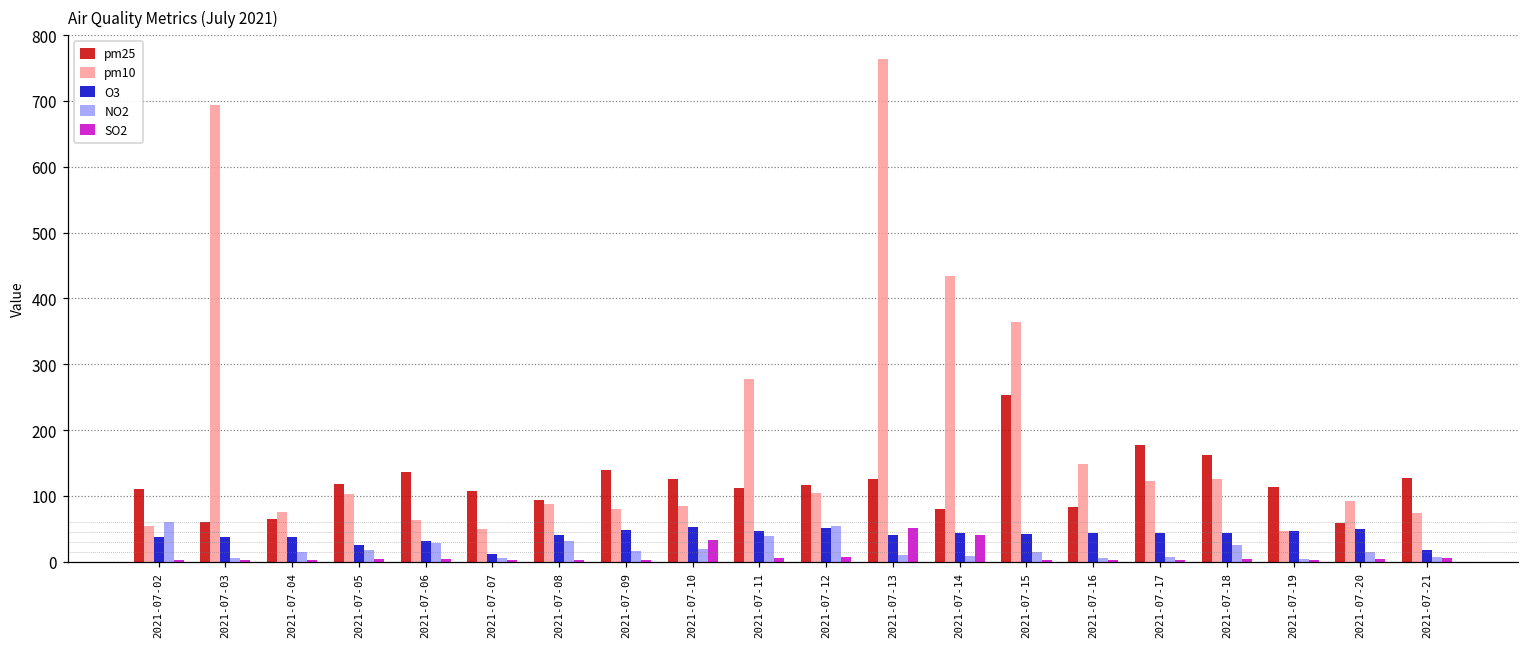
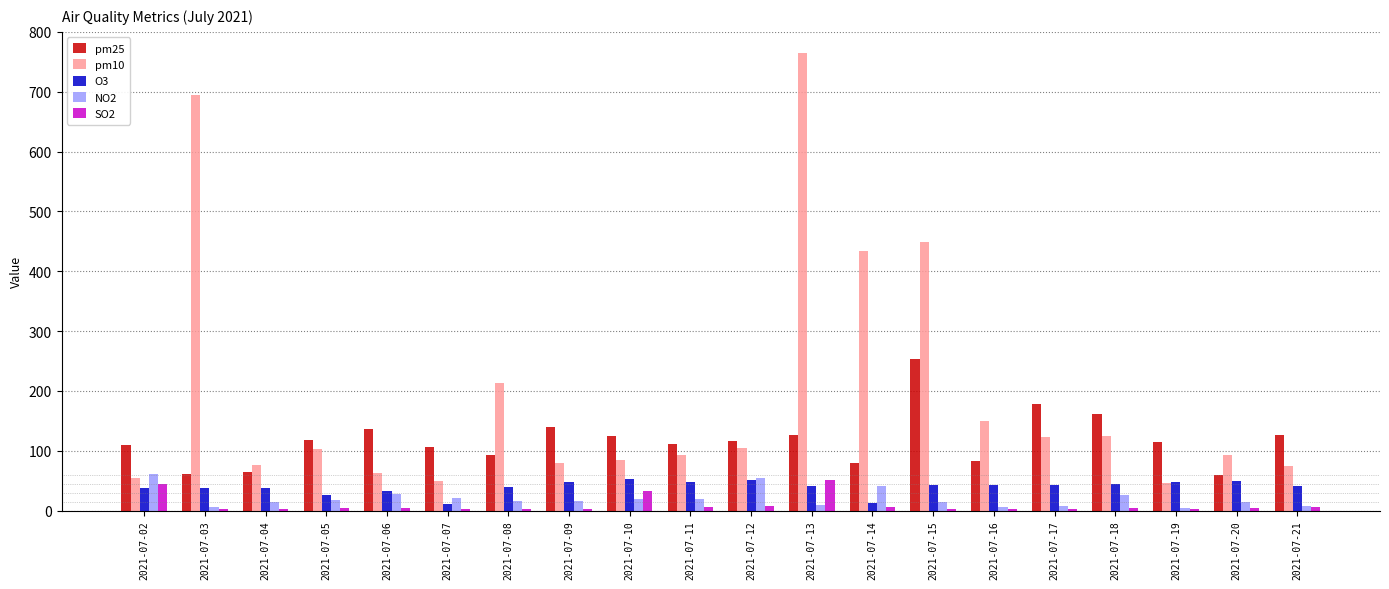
  {
    "pm25": {
      "2021-07-02": 110,
      "2021-07-03": 60,
      "2021-07-04": 70,
      "2021-07-05": 120,
      "2021-07-06": 140,
      "2021-07-07": 110,
      "2021-07-08": 90,
      "2021-07-09": 140,
      "2021-07-10": 130,
      "2021-07-11": 110,
      "2021-07-12": 120,
      "2021-07-13": 130,
      "2021-07-14": 80,
      "2021-07-15": 250,
      "2021-07-16": 80,
      "2021-07-17": 180,
      "2021-07-18": 160,
      "2021-07-19": 110,
      "2021-07-20": 60,
      "2021-07-21": 130
    },
    "pm10": {
      "2021-07-02": 50,
      "2021-07-03": 690,
      "2021-07-04": 80,
      "2021-07-05": 100,
      "2021-07-06": 60,
      "2021-07-07": 50,
-     "2021-07-08": 90,
+     "2021-07-08": 210,
      "2021-07-09": 80,
      "2021-07-10": 90,
-     "2021-07-11": 280,
+     "2021-07-11": 90,
      "2021-07-12": 110,
      "2021-07-13": 760,
      "2021-07-14": 430,
-     "2021-07-15": 360,
+     "2021-07-15": 450,
      "2021-07-16": 150,
      "2021-07-17": 120,
      "2021-07-18": 130,
      "2021-07-19": 50,
      "2021-07-20": 90,
      "2021-07-21": 70
    },
    "O3": {
      "2021-07-02": 40,
      "2021-07-03": 40,
      "2021-07-04": 40,
      "2021-07-05": 30,
      "2021-07-06": 30,
      "2021-07-07": 10,
      "2021-07-08": 40,
      "2021-07-09": 50,
      "2021-07-10": 50,
      "2021-07-11": 50,
      "2021-07-12": 50,
      "2021-07-13": 40,
-     "2021-07-14": 40,
+     "2021-07-14": 10,
      "2021-07-15": 40,
      "2021-07-16": 40,
      "2021-07-17": 40,
      "2021-07-18": 40,
      "2021-07-19": 50,
      "2021-07-20": 50,
-     "2021-07-21": 20
+     "2021-07-21": 40
    },
    "NO2": {
      "2021-07-02": 60,
      "2021-07-03": 10,
      "2021-07-04": 20,
      "2021-07-05": 20,
      "2021-07-06": 30,
-     "2021-07-07": 10,
-     "2021-07-08": 30,
+     "2021-07-07": 20,
+     "2021-07-08": 20,
      "2021-07-09": 20,
      "2021-07-10": 20,
-     "2021-07-11": 40,
+     "2021-07-11": 20,
      "2021-07-12": 50,
      "2021-07-13": 10,
-     "2021-07-14": 10,
+     "2021-07-14": 40,
      "2021-07-15": 20,
      "2021-07-16": 10,
      "2021-07-17": 10,
      "2021-07-18": 30,
      "2021-07-20": 20,
      "2021-07-21": 10
    },
    "SO2": {
-     "2021-07-02": 0,
+     "2021-07-02": 50,
      "2021-07-10": 30,
      "2021-07-11": 10,
      "2021-07-12": 10,
      "2021-07-13": 50,
-     "2021-07-14": 40,
+     "2021-07-14": 10,
      "2021-07-21": 10
    }
  }
